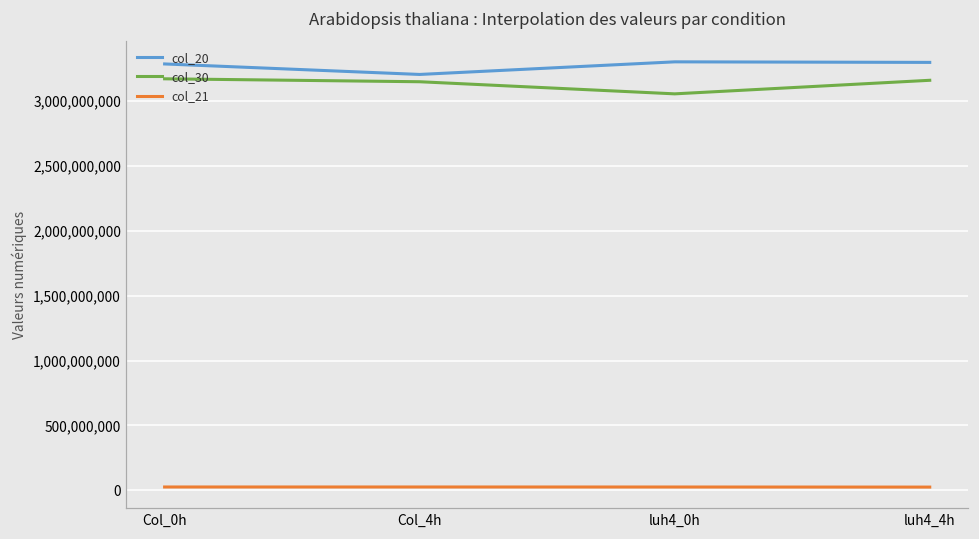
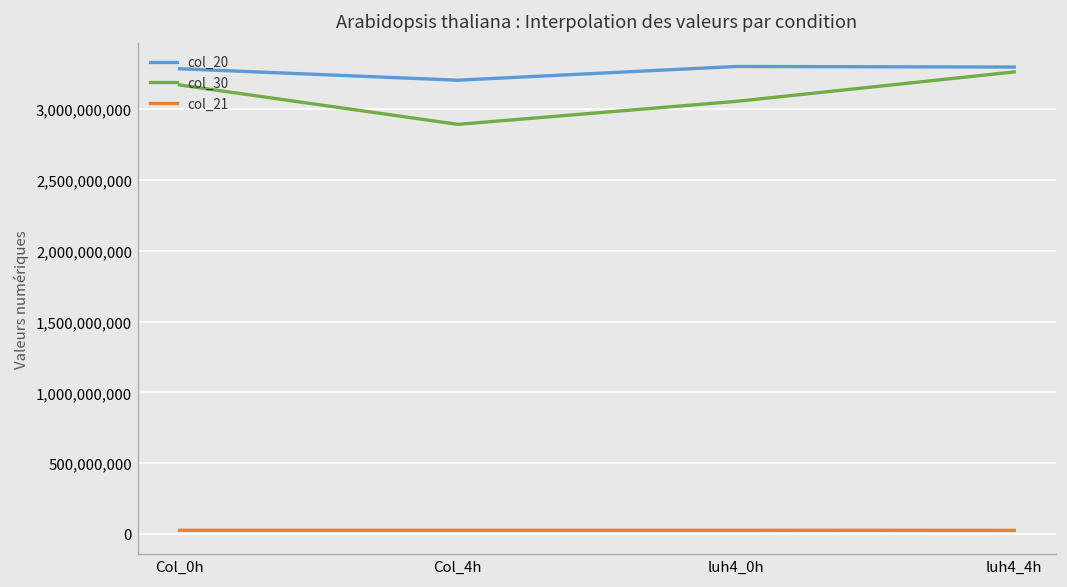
  {
    "col_20": {
      "Col_0h": "3,290,000,000",
      "Col_4h": "3,210,000,000",
      "luh4_0h": "3,300,000,000",
      "luh4_4h": "3,300,000,000"
    },
    "col_30": {
      "Col_0h": "3,170,000,000",
-     "Col_4h": "3,150,000,000",
+     "Col_4h": "2,890,000,000",
      "luh4_0h": "3,060,000,000",
-     "luh4_4h": "3,160,000,000"
+     "luh4_4h": "3,260,000,000"
    },
    "col_21": {
      "Col_0h": "30,000,000",
      "Col_4h": "30,000,000",
      "luh4_0h": "20,000,000",
      "luh4_4h": "20,000,000"
    }
  }
